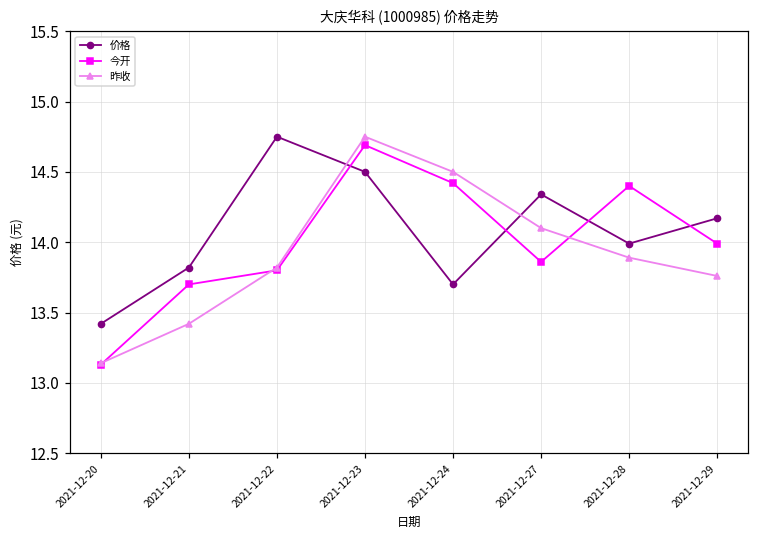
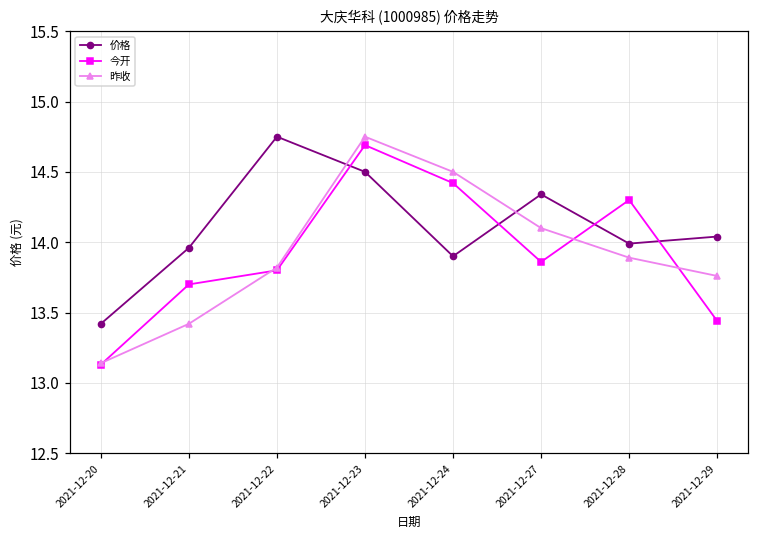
  {
    "价格": {
      "2021-12-20": 13.42,
-     "2021-12-21": 13.82,
+     "2021-12-21": 13.96,
      "2021-12-22": 14.75,
      "2021-12-23": 14.50,
-     "2021-12-24": 13.7,
+     "2021-12-24": 13.9,
      "2021-12-27": 14.34,
      "2021-12-28": 13.99,
-     "2021-12-29": 14.17
+     "2021-12-29": 14.04
    },
    "今开": {
      "2021-12-21": 13.70,
      "2021-12-22": 13.80,
      "2021-12-23": 14.69,
      "2021-12-24": 14.42,
      "2021-12-27": 13.86,
-     "2021-12-28": 14.4,
-     "2021-12-29": 13.99
+     "2021-12-28": 14.3,
+     "2021-12-29": 13.44
    },
    "昨收": {
      "2021-12-21": 13.42,
      "2021-12-22": 13.82,
      "2021-12-23": 14.75,
      "2021-12-24": 14.50,
      "2021-12-27": 14.10,
      "2021-12-28": 13.89,
      "2021-12-29": 13.76
    }
  }
